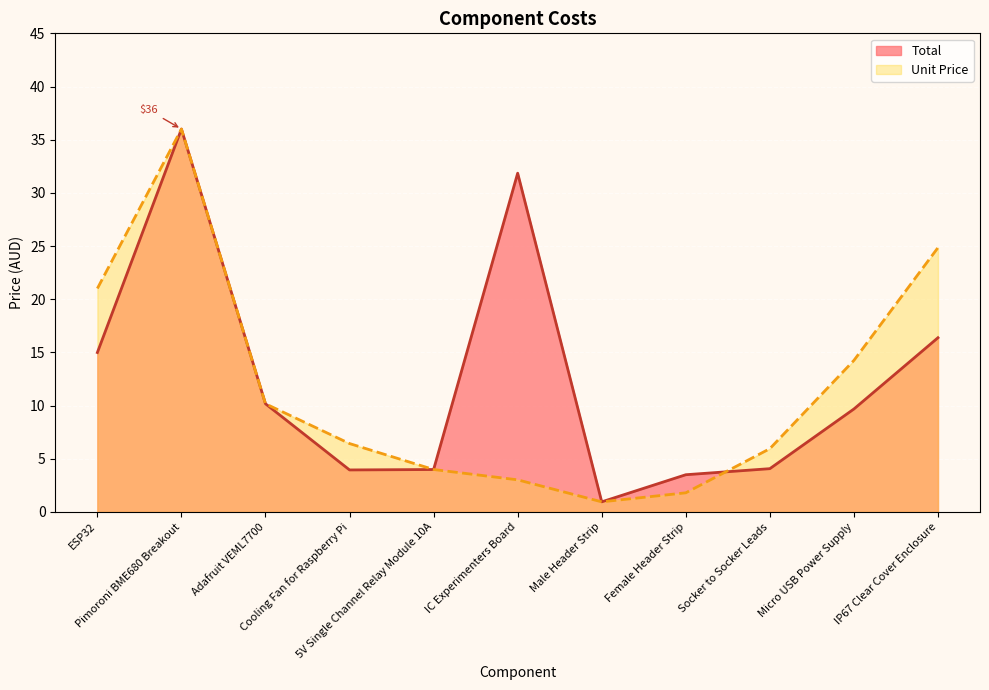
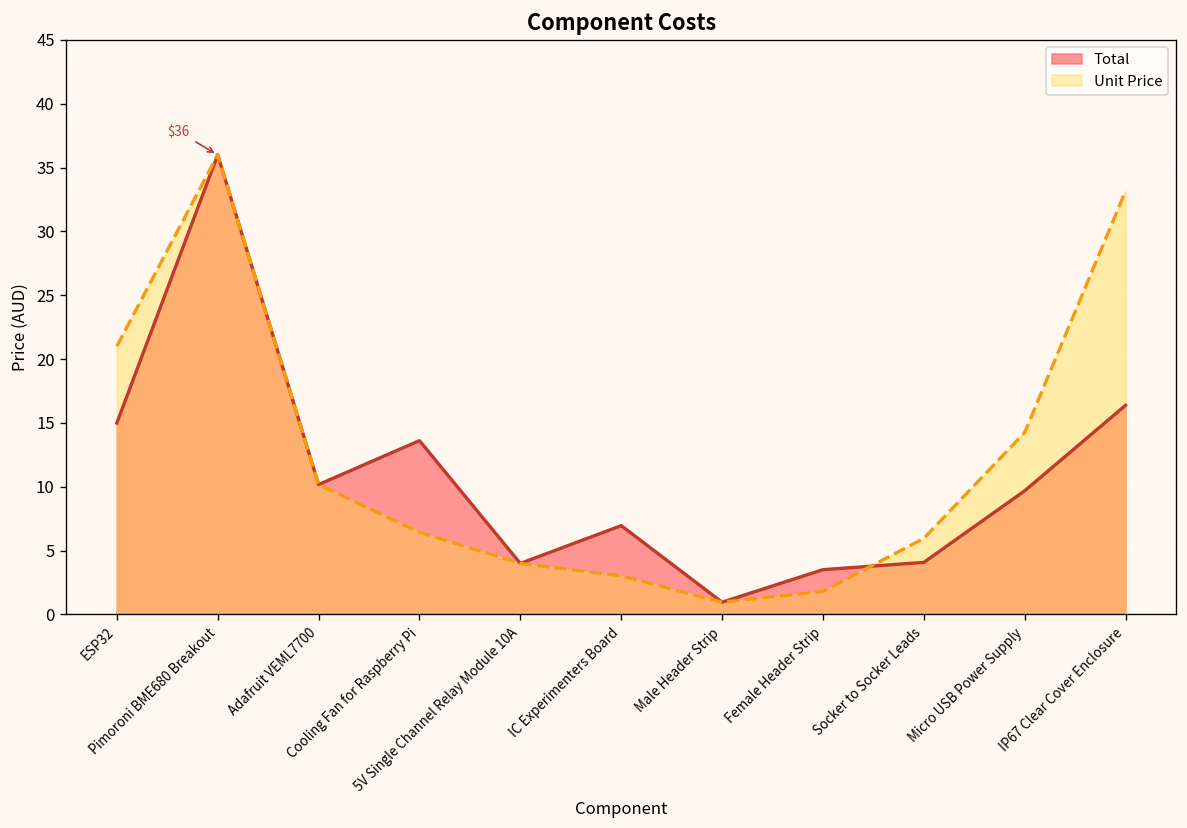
  {
    "Total": {
      "ESP32": 15.0,
-     "Cooling Fan for Raspberry Pi": 4.0,
-     "IC Experimenters Board": 31.9,
+     "Cooling Fan for Raspberry Pi": 13.6,
+     "IC Experimenters Board": 7.0,
      "Female Header Strip": 3.5,
      "Socker to Socker Leads": 4.1,
      "Micro USB Power Supply": 9.7,
      "IP67 Clear Cover Enclosure": 16.4
    },
    "Unit Price": {
      "ESP32": 21.0,
      "Cooling Fan for Raspberry Pi": 6.4,
      "IC Experimenters Board": 3.0,
      "Female Header Strip": 1.8,
      "Socker to Socker Leads": 6.0,
      "Micro USB Power Supply": 14.3,
-     "IP67 Clear Cover Enclosure": 24.9
+     "IP67 Clear Cover Enclosure": 33.2
    }
  }
